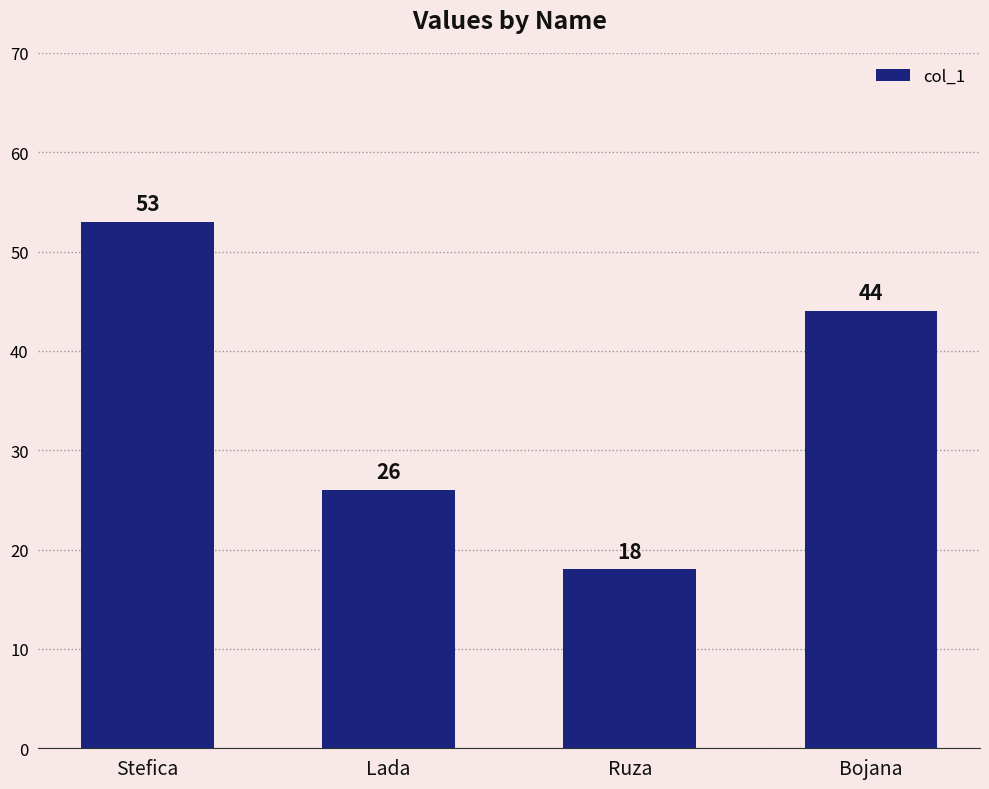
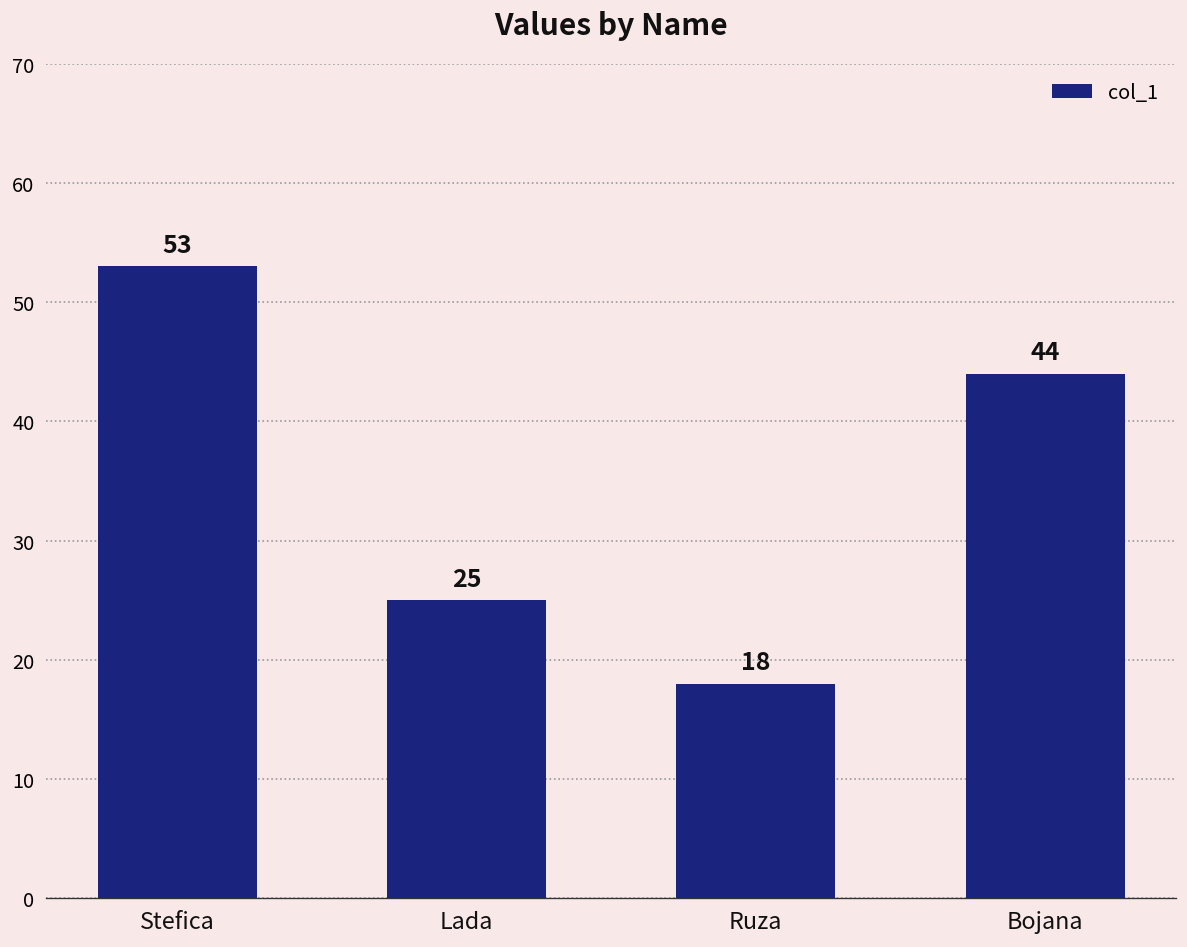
  {
    "Stefica": 53,
-   "Lada": 26,
+   "Lada": 25,
    "Ruza": 18,
    "Bojana": 44
  }
